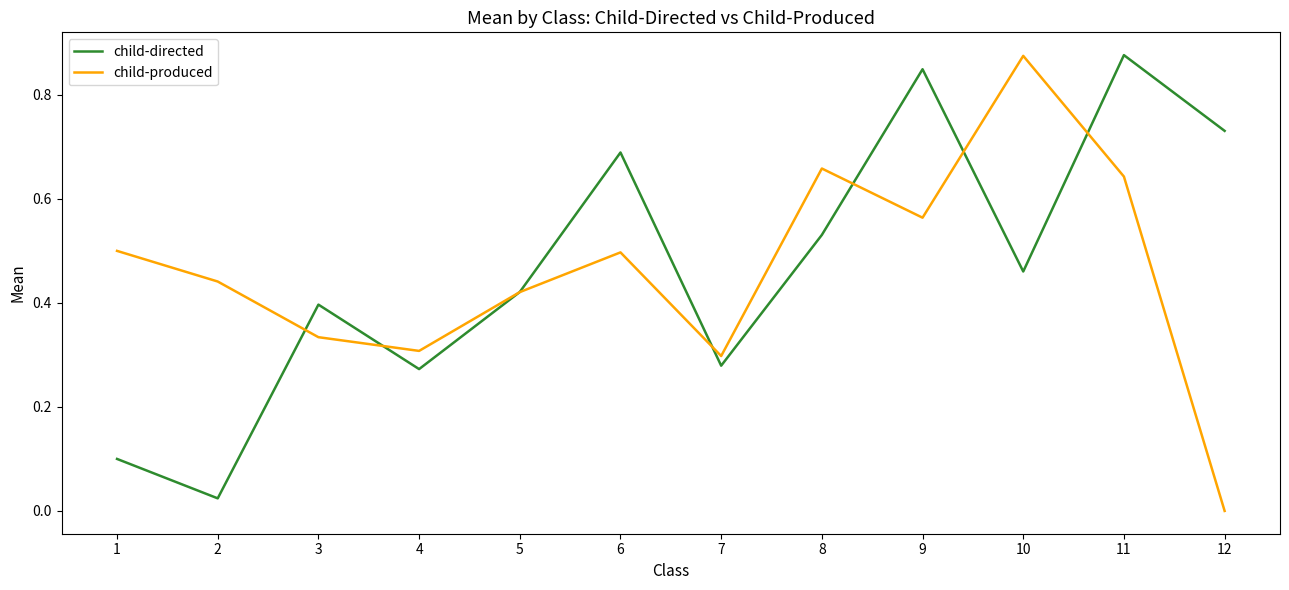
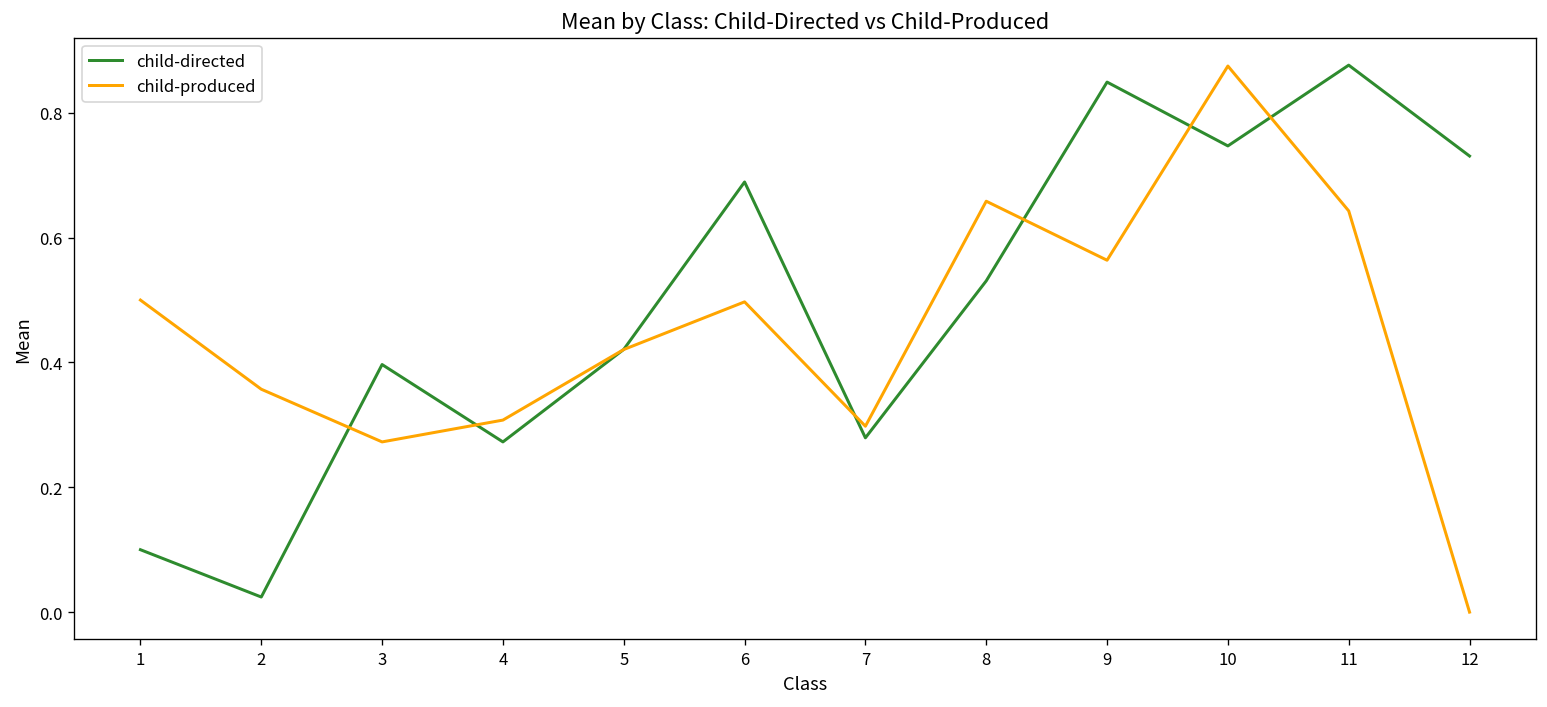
  {
    "child-directed": {
      "1": 0.10,
      "2": 0.02,
      "3": 0.40,
      "4": 0.27,
      "6": 0.69,
      "7": 0.28,
      "8": 0.53,
      "9": 0.85,
-     "10": 0.46,
+     "10": 0.75,
      "11": 0.88,
      "12": 0.73
    },
    "child-produced": {
      "1": 0.50,
-     "2": 0.44,
-     "3": 0.33,
+     "2": 0.36,
+     "3": 0.27,
      "4": 0.31,
      "6": 0.50,
      "7": 0.30,
      "8": 0.66,
      "9": 0.56,
      "10": 0.88,
      "11": 0.64,
      "12": 0.00
    }
  }
